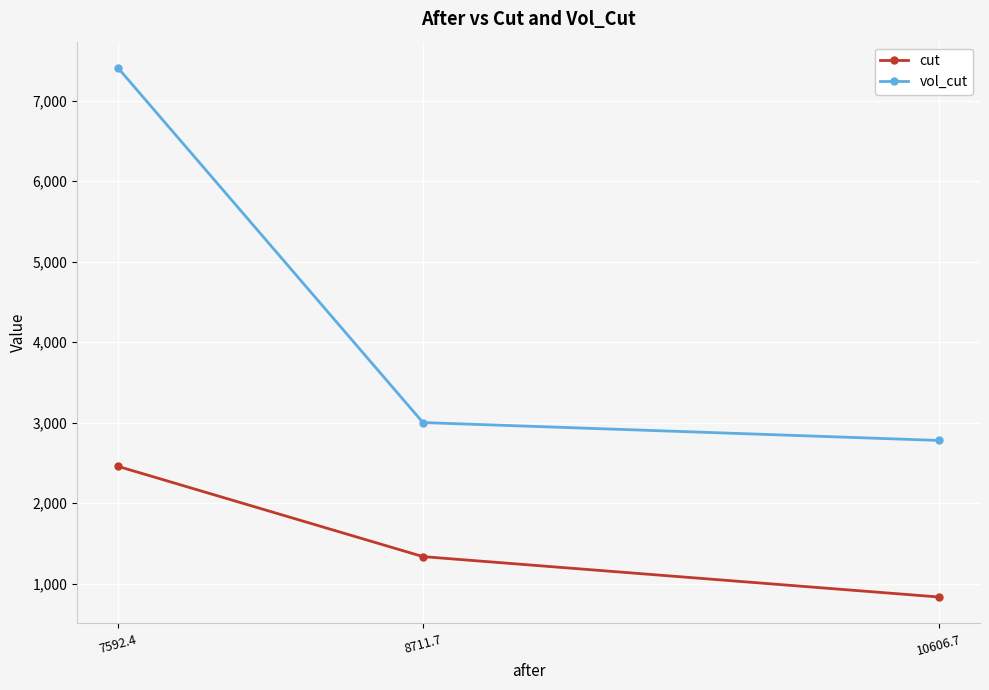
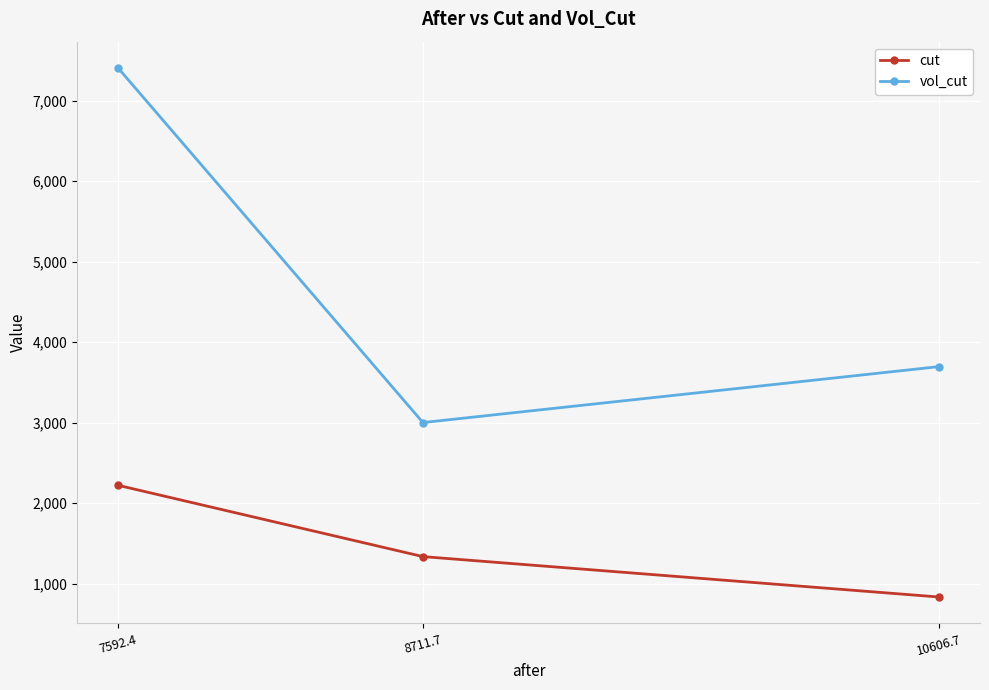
  {
    "cut": {
-     "7592.4": "2,500",
+     "7592.4": "2,200",
      "8711.7": "1,300",
      "10606.7": "800"
    },
    "vol_cut": {
      "7592.4": "7,400",
      "8711.7": "3,000",
-     "10606.7": "2,800"
+     "10606.7": "3,700"
    }
  }
